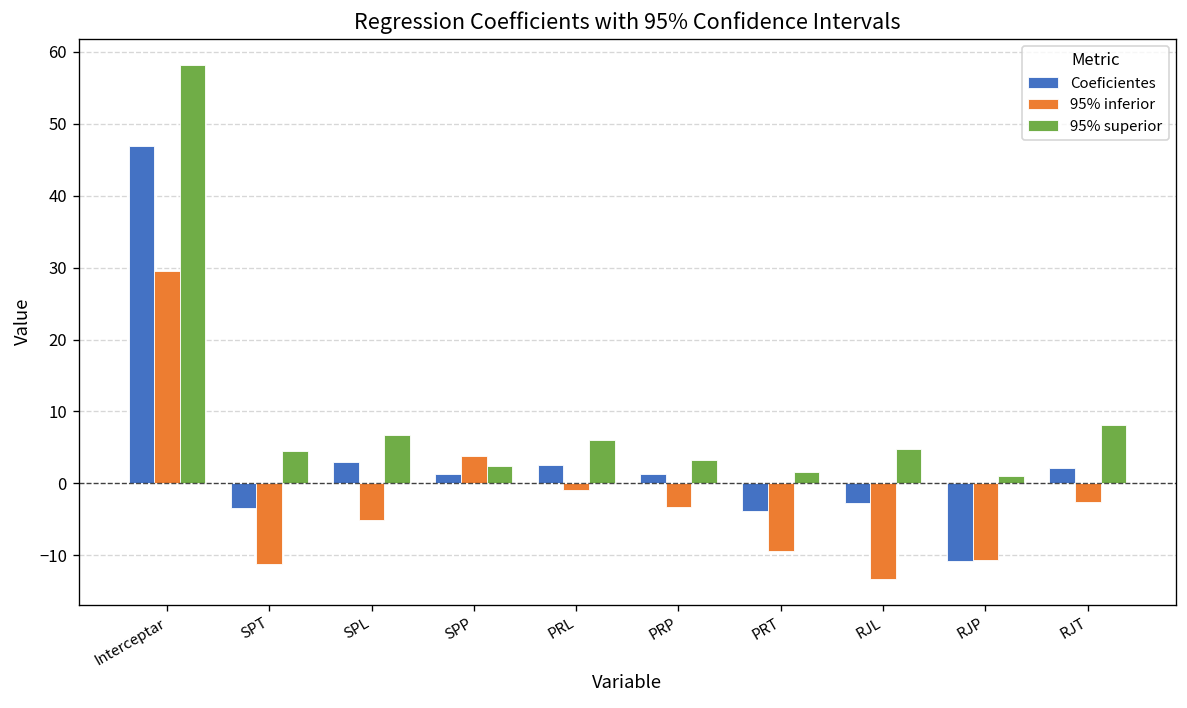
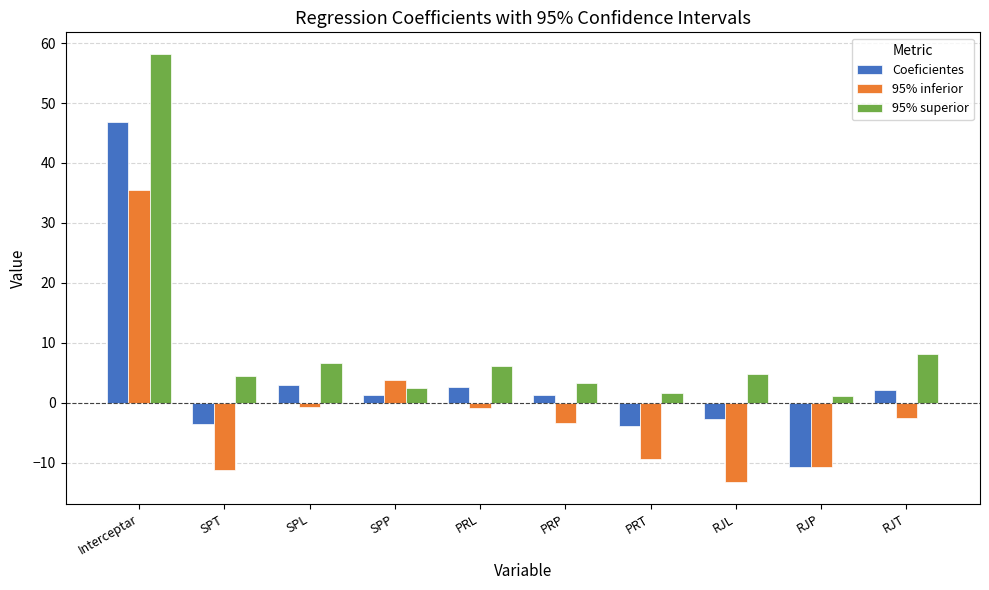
  {
    "Coeficientes": {
      "Interceptar": 47,
      "SPT": -3,
      "SPL": 3,
      "SPP": 1,
      "PRL": 3,
      "PRP": 1,
      "PRT": -4,
      "RJL": -3,
      "RJP": -11,
      "RJT": 2
    },
    "95% inferior": {
-     "Interceptar": 30,
+     "Interceptar": 36,
      "SPT": -11,
-     "SPL": -5,
+     "SPL": -1,
      "SPP": 4,
      "PRL": -1,
      "PRP": -3,
      "PRT": -9,
      "RJL": -13,
      "RJP": -11,
      "RJT": -3
    },
    "95% superior": {
      "Interceptar": 58,
      "SPT": 5,
      "SPL": 7,
      "SPP": 2,
      "PRL": 6,
      "PRP": 3,
      "PRT": 2,
      "RJL": 5,
      "RJP": 1,
      "RJT": 8
    }
  }
